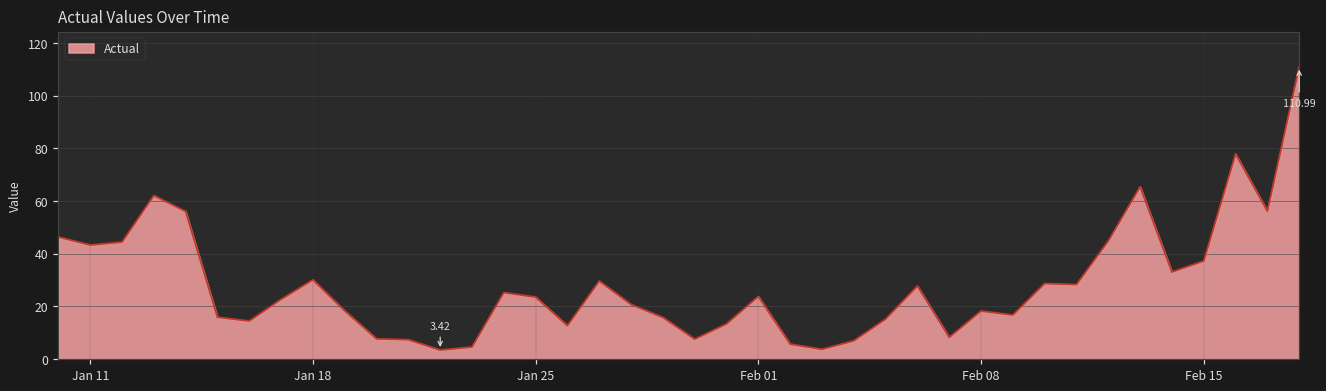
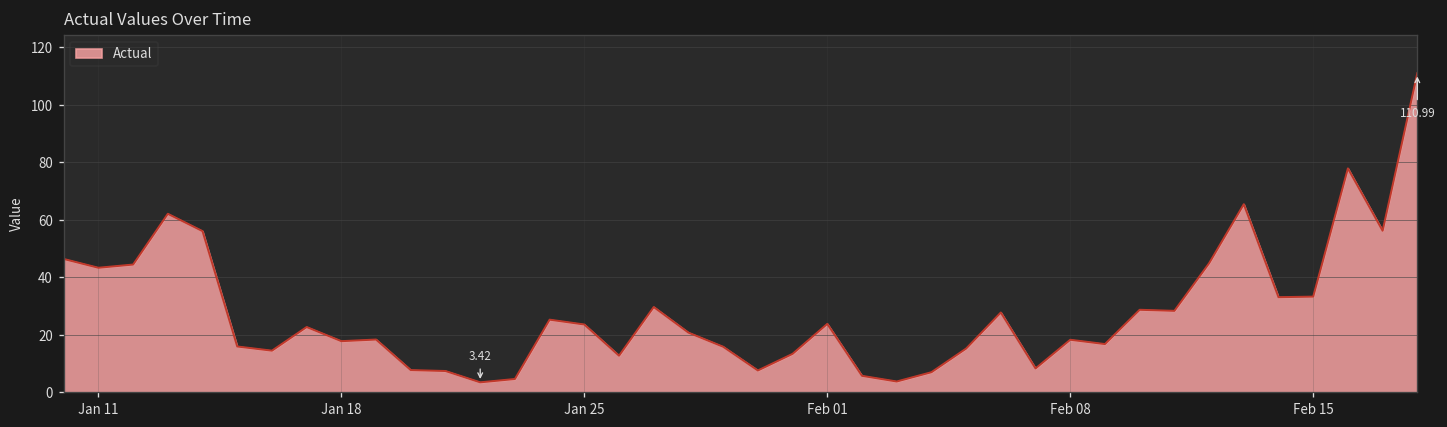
  {
    "Jan 11": 43,
-   "Jan 18": 30,
+   "Jan 18": 18,
    "Jan 25": 24,
    "Feb 01": 24,
    "Feb 08": 18,
-   "Feb 15": 37
+   "Feb 15": 33
  }
